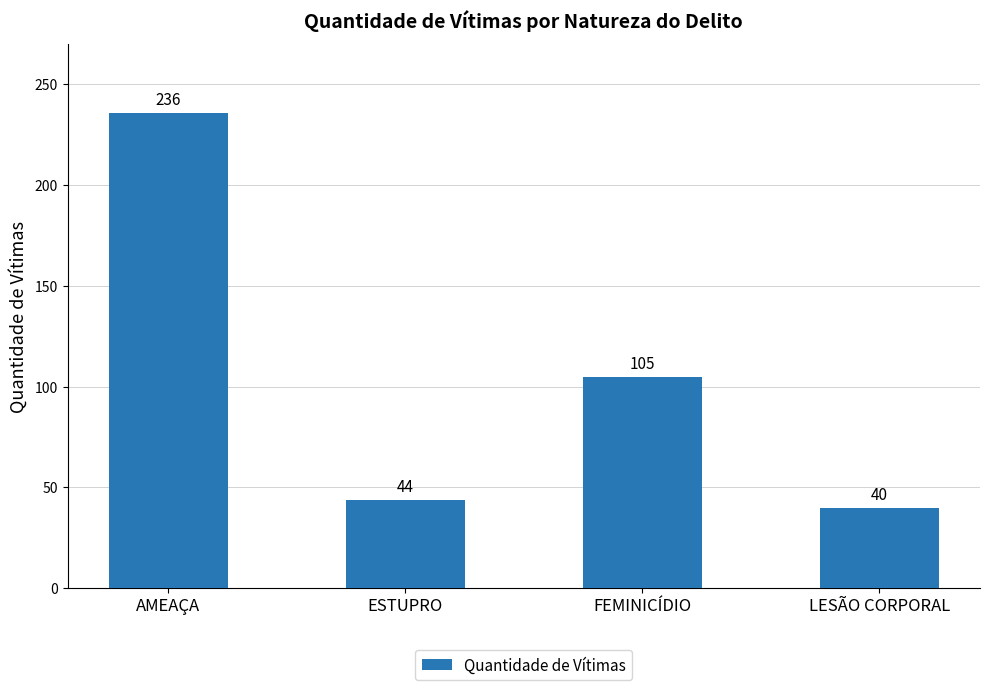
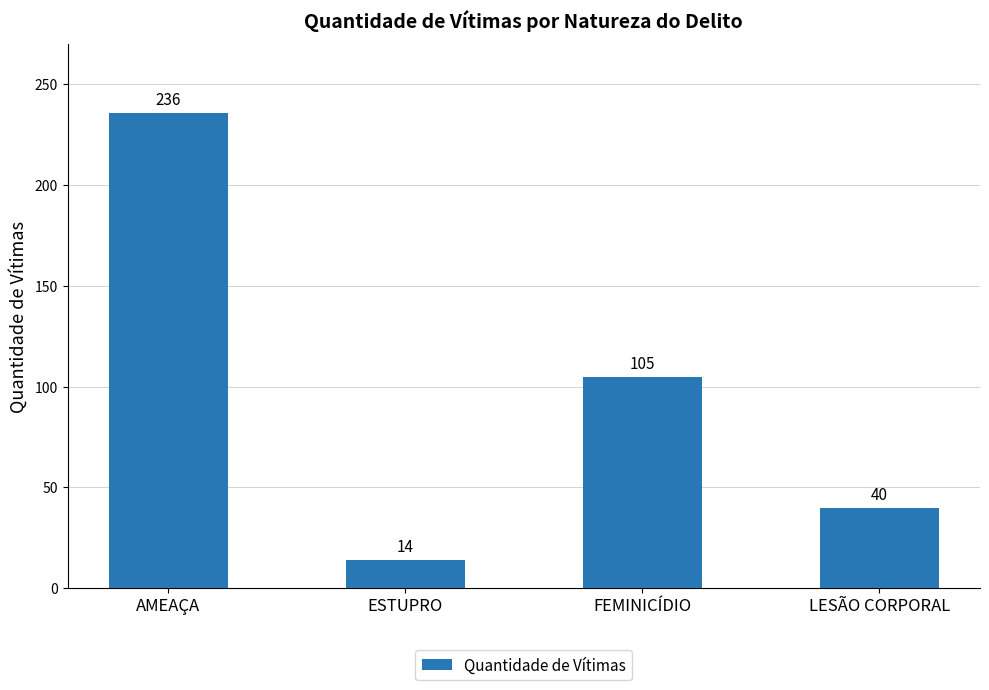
  {
    "AMEAÇA": 236,
-   "ESTUPRO": 44,
+   "ESTUPRO": 14,
    "FEMINICÍDIO": 105,
    "LESÃO CORPORAL": 40
  }
